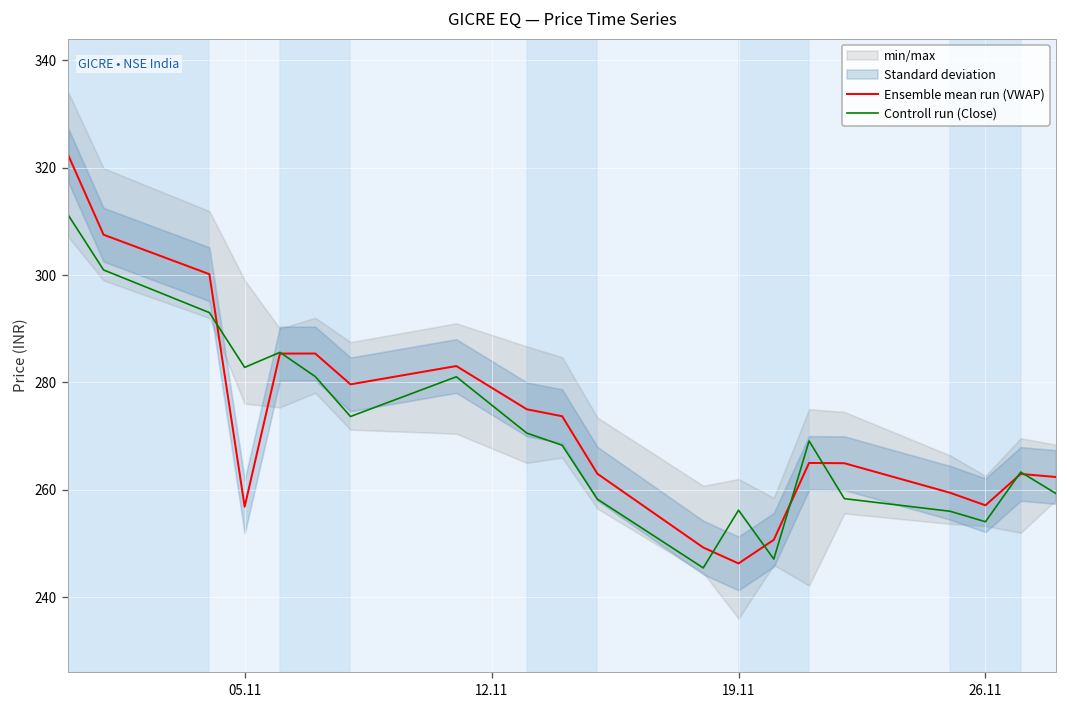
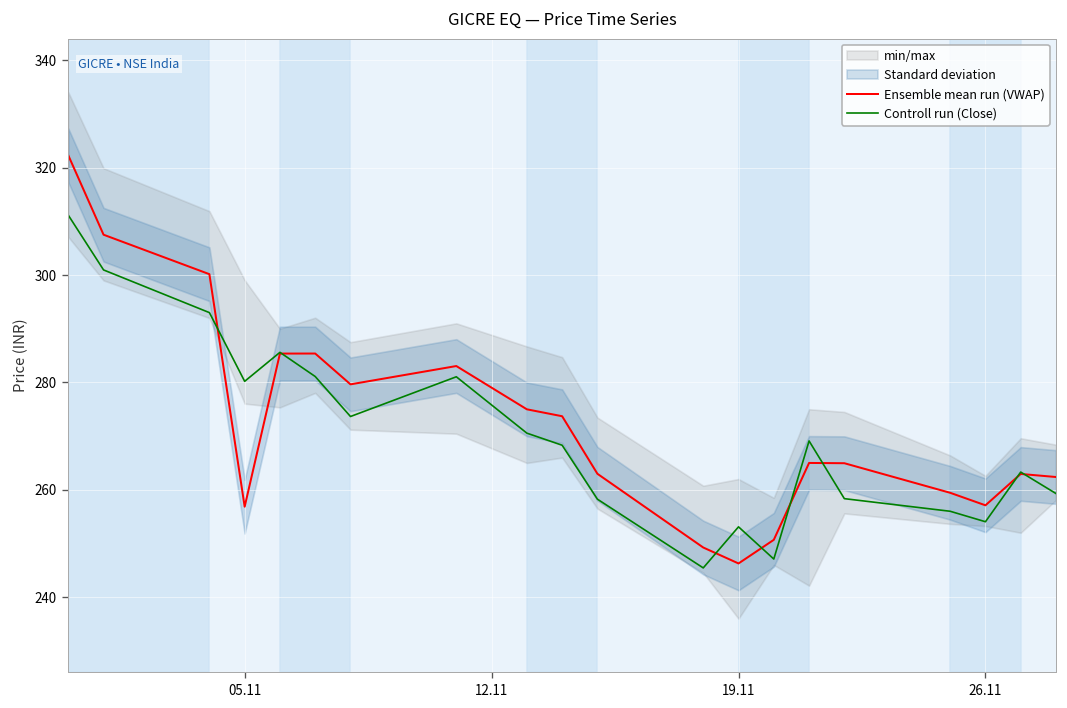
  {
    "Ensemble mean run (VWAP)": {
      "05.11": 257,
      "19.11": 246,
      "26.11": 257
    },
    "Controll run (Close)": {
-     "05.11": 283,
-     "19.11": 256,
+     "05.11": 280,
+     "19.11": 253,
      "26.11": 254
    }
  }
